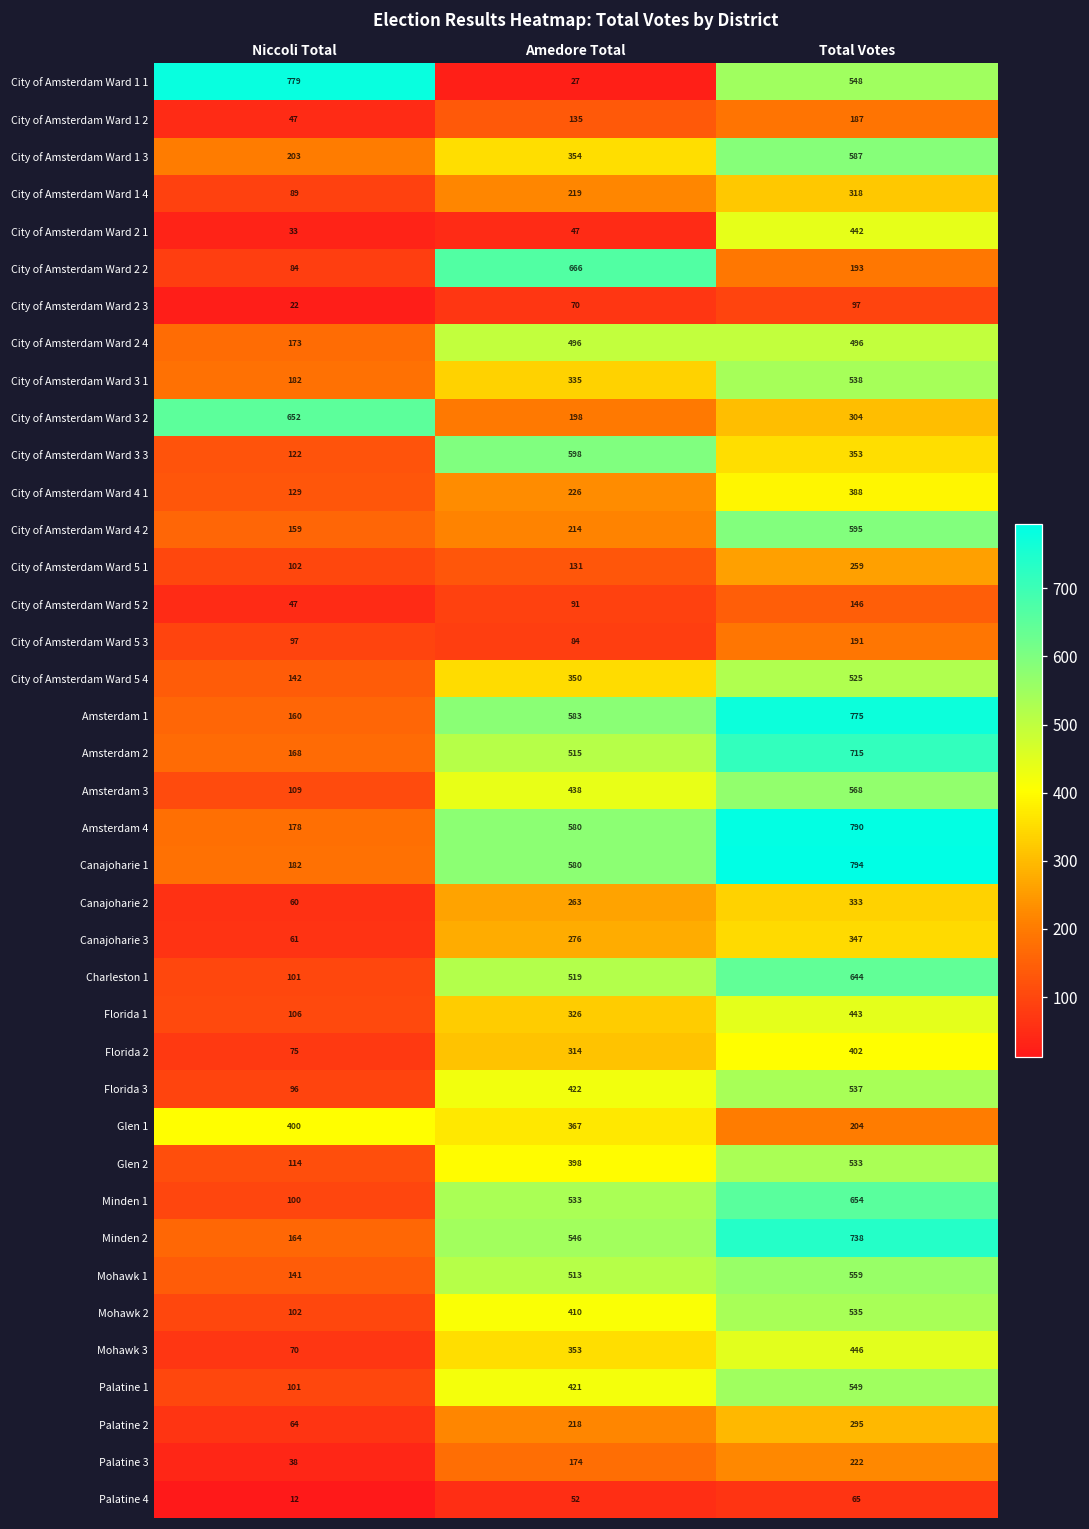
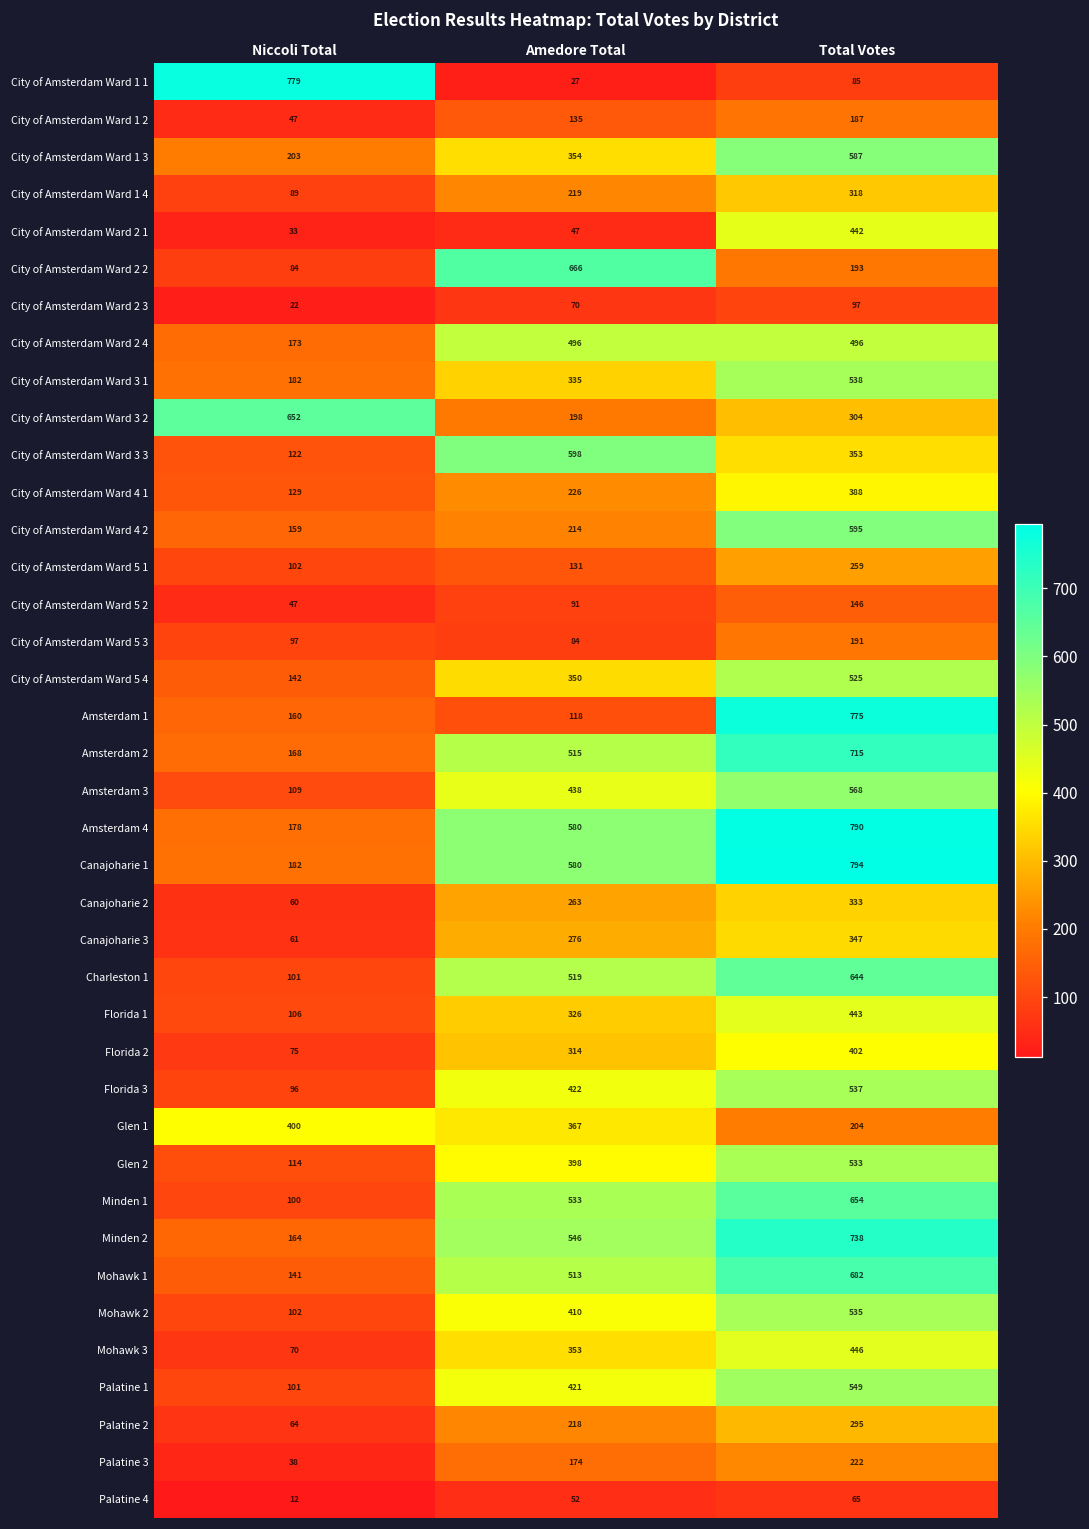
  {
    "City of Amsterdam Ward 1 1": {
      "Niccoli Total": 779,
      "Amedore Total": 27,
-     "Total Votes": 548
+     "Total Votes": 85
    },
    "City of Amsterdam Ward 1 2": {
      "Niccoli Total": 47,
      "Amedore Total": 135,
      "Total Votes": 187
    },
    "City of Amsterdam Ward 1 3": {
      "Niccoli Total": 203,
      "Amedore Total": 354,
      "Total Votes": 587
    },
    "City of Amsterdam Ward 1 4": {
      "Niccoli Total": 89,
      "Amedore Total": 219,
      "Total Votes": 318
    },
    "City of Amsterdam Ward 2 1": {
      "Niccoli Total": 33,
      "Amedore Total": 47,
      "Total Votes": 442
    },
    "City of Amsterdam Ward 2 2": {
      "Niccoli Total": 84,
      "Amedore Total": 666,
      "Total Votes": 193
    },
    "City of Amsterdam Ward 2 3": {
      "Niccoli Total": 22,
      "Amedore Total": 70,
      "Total Votes": 97
    },
    "City of Amsterdam Ward 2 4": {
      "Niccoli Total": 173,
      "Amedore Total": 496,
      "Total Votes": 496
    },
    "City of Amsterdam Ward 3 1": {
      "Niccoli Total": 182,
      "Amedore Total": 335,
      "Total Votes": 538
    },
    "City of Amsterdam Ward 3 2": {
      "Niccoli Total": 652,
      "Amedore Total": 198,
      "Total Votes": 304
    },
    "City of Amsterdam Ward 3 3": {
      "Niccoli Total": 122,
      "Amedore Total": 598,
      "Total Votes": 353
    },
    "City of Amsterdam Ward 4 1": {
      "Niccoli Total": 129,
      "Amedore Total": 226,
      "Total Votes": 388
    },
    "City of Amsterdam Ward 4 2": {
      "Niccoli Total": 159,
      "Amedore Total": 214,
      "Total Votes": 595
    },
    "City of Amsterdam Ward 5 1": {
      "Niccoli Total": 102,
      "Amedore Total": 131,
      "Total Votes": 259
    },
    "City of Amsterdam Ward 5 2": {
      "Niccoli Total": 47,
      "Amedore Total": 91,
      "Total Votes": 146
    },
    "City of Amsterdam Ward 5 3": {
      "Niccoli Total": 97,
      "Amedore Total": 84,
      "Total Votes": 191
    },
    "City of Amsterdam Ward 5 4": {
      "Niccoli Total": 142,
      "Amedore Total": 350,
      "Total Votes": 525
    },
    "Amsterdam 1": {
      "Niccoli Total": 160,
-     "Amedore Total": 583,
+     "Amedore Total": 118,
      "Total Votes": 775
    },
    "Amsterdam 2": {
      "Niccoli Total": 168,
      "Amedore Total": 515,
      "Total Votes": 715
    },
    "Amsterdam 3": {
      "Niccoli Total": 109,
      "Amedore Total": 438,
      "Total Votes": 568
    },
    "Amsterdam 4": {
      "Niccoli Total": 178,
      "Amedore Total": 580,
      "Total Votes": 790
    },
    "Canajoharie 1": {
      "Niccoli Total": 182,
      "Amedore Total": 580,
      "Total Votes": 794
    },
    "Canajoharie 2": {
      "Niccoli Total": 60,
      "Amedore Total": 263,
      "Total Votes": 333
    },
    "Canajoharie 3": {
      "Niccoli Total": 61,
      "Amedore Total": 276,
      "Total Votes": 347
    },
    "Charleston 1": {
      "Niccoli Total": 101,
      "Amedore Total": 519,
      "Total Votes": 644
    },
    "Florida 1": {
      "Niccoli Total": 106,
      "Amedore Total": 326,
      "Total Votes": 443
    },
    "Florida 2": {
      "Niccoli Total": 75,
      "Amedore Total": 314,
      "Total Votes": 402
    },
    "Florida 3": {
      "Niccoli Total": 96,
      "Amedore Total": 422,
      "Total Votes": 537
    },
    "Glen 1": {
      "Niccoli Total": 400,
      "Amedore Total": 367,
      "Total Votes": 204
    },
    "Glen 2": {
      "Niccoli Total": 114,
      "Amedore Total": 398,
      "Total Votes": 533
    },
    "Minden 1": {
      "Niccoli Total": 100,
      "Amedore Total": 533,
      "Total Votes": 654
    },
    "Minden 2": {
      "Niccoli Total": 164,
      "Amedore Total": 546,
      "Total Votes": 738
    },
    "Mohawk 1": {
      "Niccoli Total": 141,
      "Amedore Total": 513,
-     "Total Votes": 559
+     "Total Votes": 682
    },
    "Mohawk 2": {
      "Niccoli Total": 102,
      "Amedore Total": 410,
      "Total Votes": 535
    },
    "Mohawk 3": {
      "Niccoli Total": 70,
      "Amedore Total": 353,
      "Total Votes": 446
    },
    "Palatine 1": {
      "Niccoli Total": 101,
      "Amedore Total": 421,
      "Total Votes": 549
    },
    "Palatine 2": {
      "Niccoli Total": 64,
      "Amedore Total": 218,
      "Total Votes": 295
    },
    "Palatine 3": {
      "Niccoli Total": 38,
      "Amedore Total": 174,
      "Total Votes": 222
    },
    "Palatine 4": {
      "Niccoli Total": 12,
      "Amedore Total": 52,
      "Total Votes": 65
    }
  }
